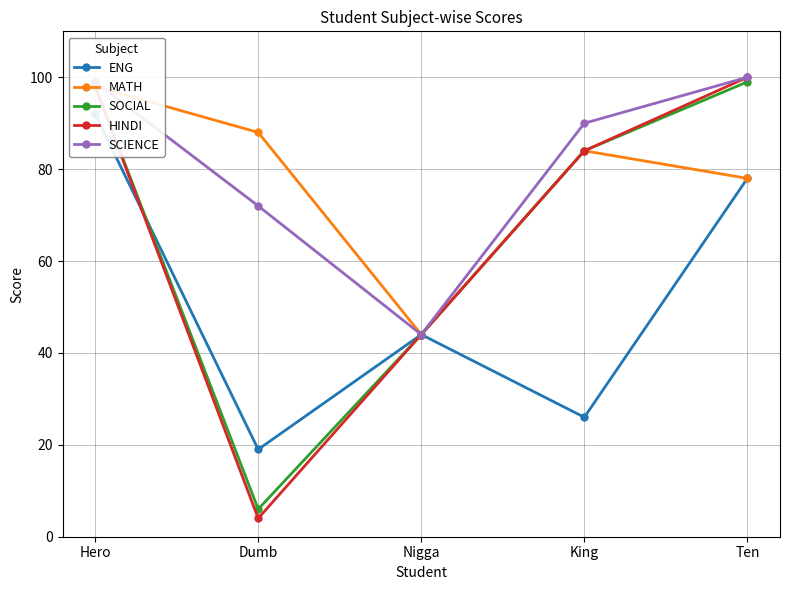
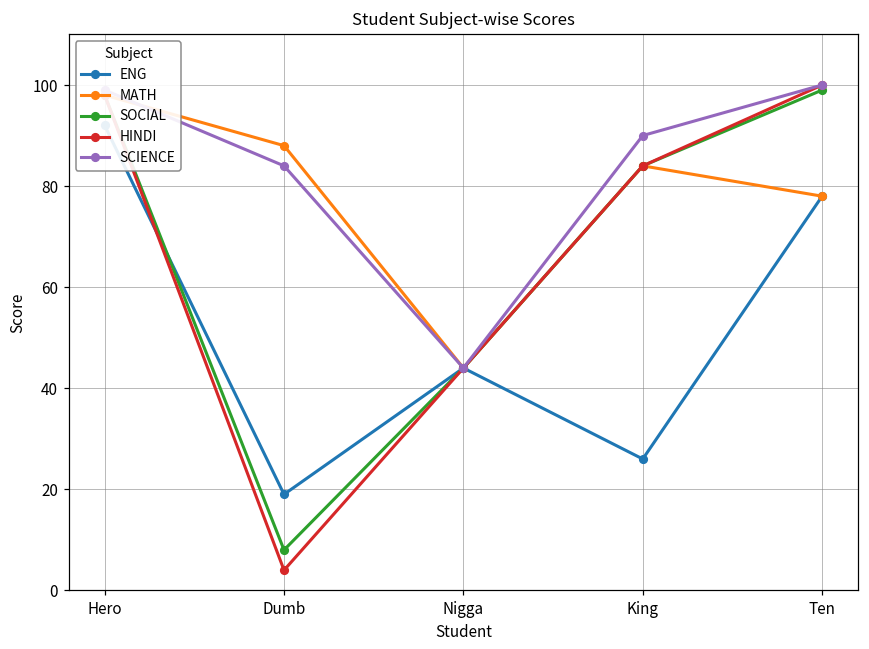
  {
    "ENG": {
      "Dumb": 19,
      "King": 26
    },
    "MATH": {
      "Dumb": 88
    },
    "SOCIAL": {
-     "Dumb": 6,
+     "Dumb": 8,
      "Ten": 99
    },
    "HINDI": {
      "Dumb": 4
    },
    "SCIENCE": {
-     "Dumb": 72,
+     "Dumb": 84,
      "King": 90
    }
  }
